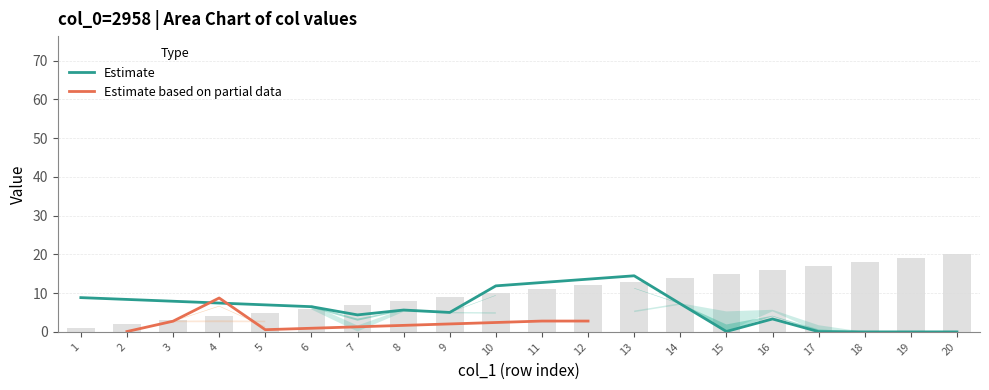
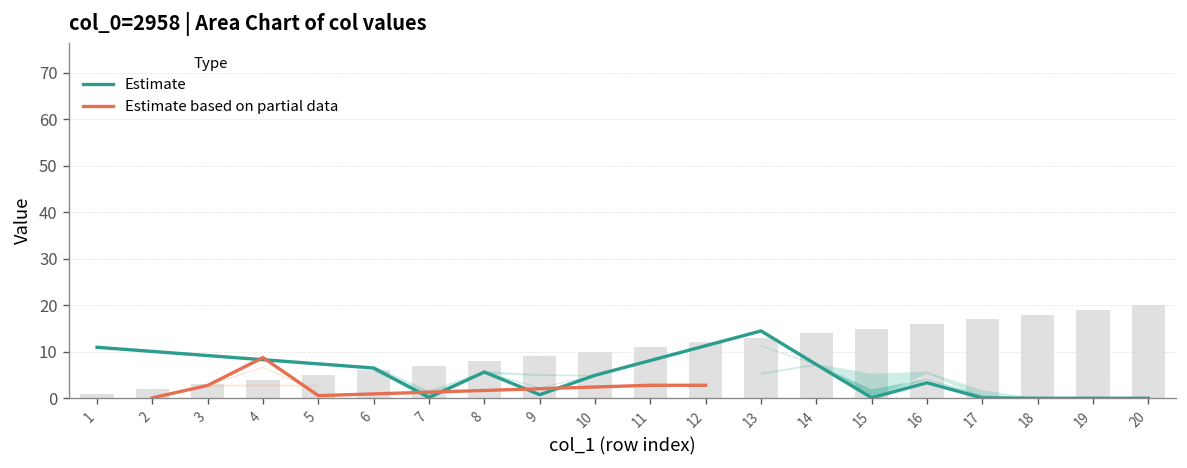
  {
    "Estimate": {
-     "1": 9,
+     "1": 11,
      "6": 7,
-     "7": 4,
+     "7": 0,
      "8": 6,
-     "9": 5,
-     "10": 12,
+     "9": 1,
+     "10": 5,
      "13": 14,
      "14": 7,
      "15": 0,
      "16": 3,
      "17": 0,
      "18": 0,
      "19": 0,
      "20": 0
    },
    "Estimate based on partial data": {
      "2": 0,
      "3": 3,
      "4": 9,
      "5": 1,
      "11": 3,
      "12": 3
    }
  }
